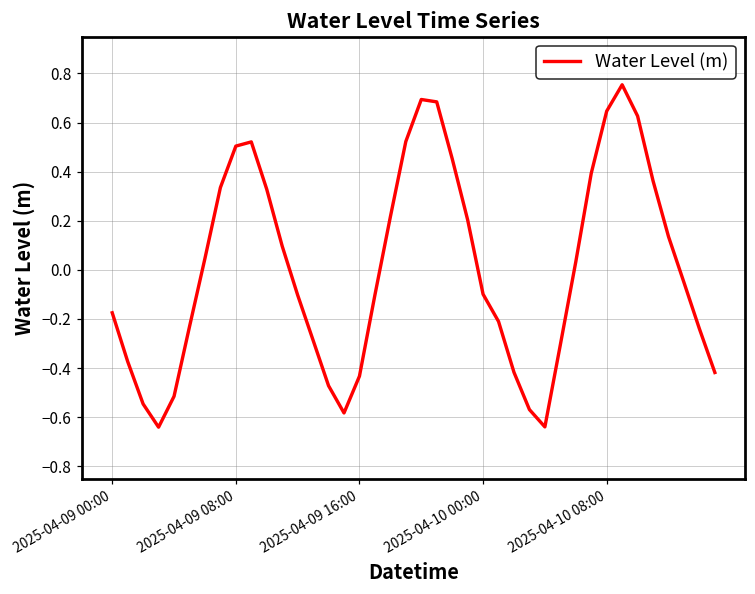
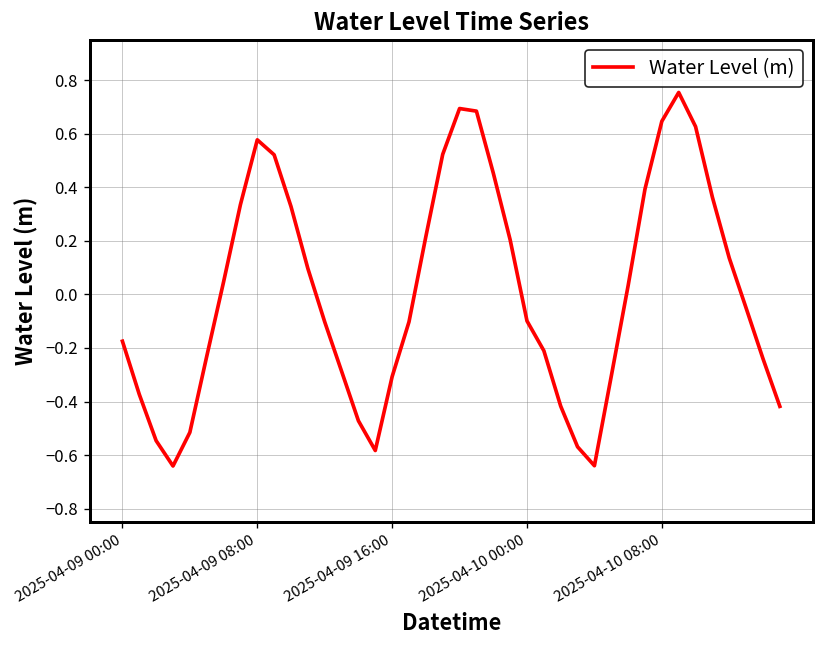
  {
    "2025-04-09 00:00": -0.17,
-   "2025-04-09 08:00": 0.50,
-   "2025-04-09 16:00": -0.43,
+   "2025-04-09 08:00": 0.58,
+   "2025-04-09 16:00": -0.31,
    "2025-04-10 00:00": -0.10,
    "2025-04-10 08:00": 0.65
  }
